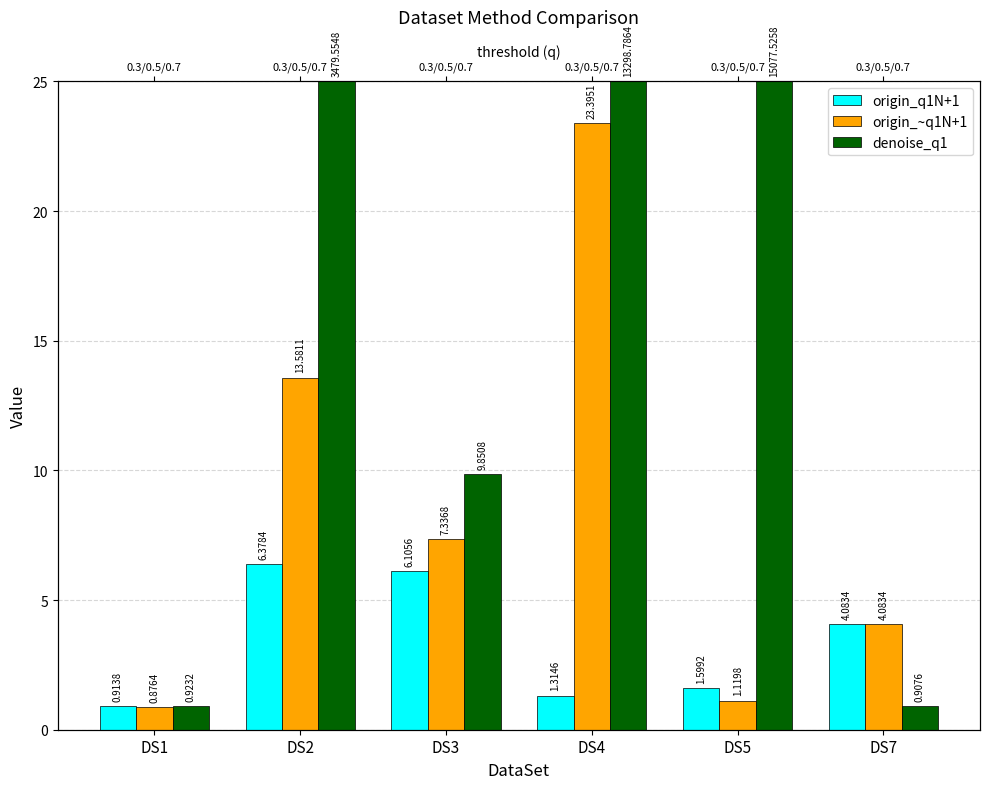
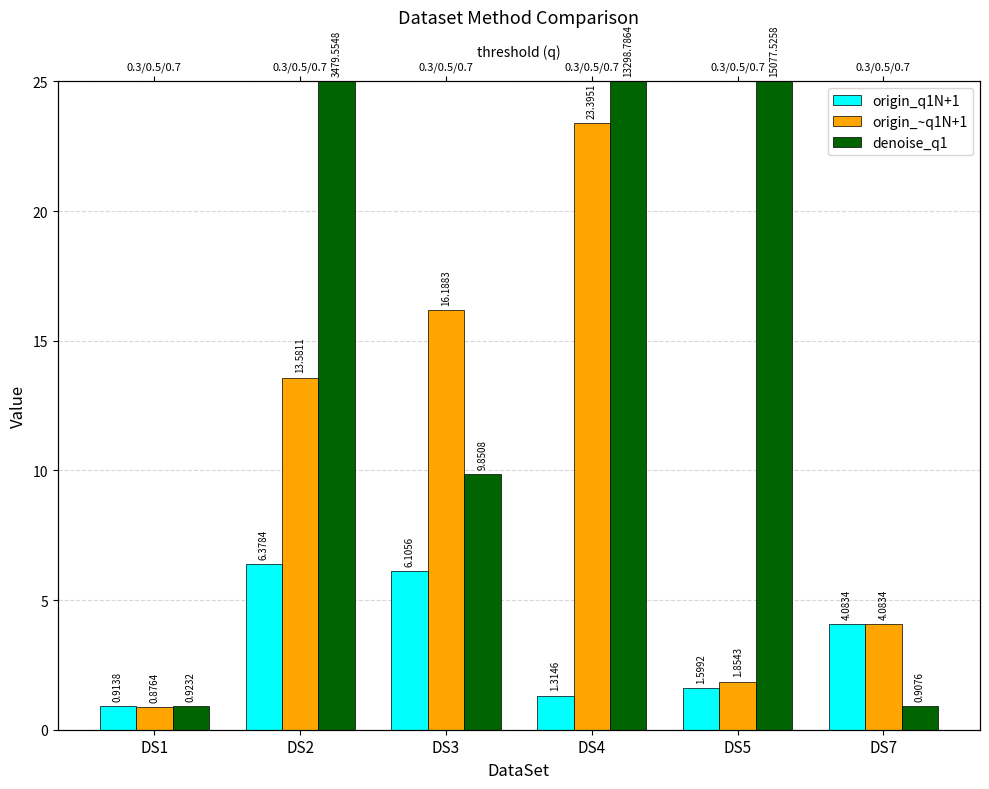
  {
    "origin_~q1N+1": {
      "DS1": 0.8764,
      "DS2": 13.5811,
-     "DS3": 7.3368,
+     "DS3": 16.1883,
      "DS4": 23.3951,
-     "DS5": 1.1198,
+     "DS5": 1.8543,
      "DS7": 4.0834
    }
  }
